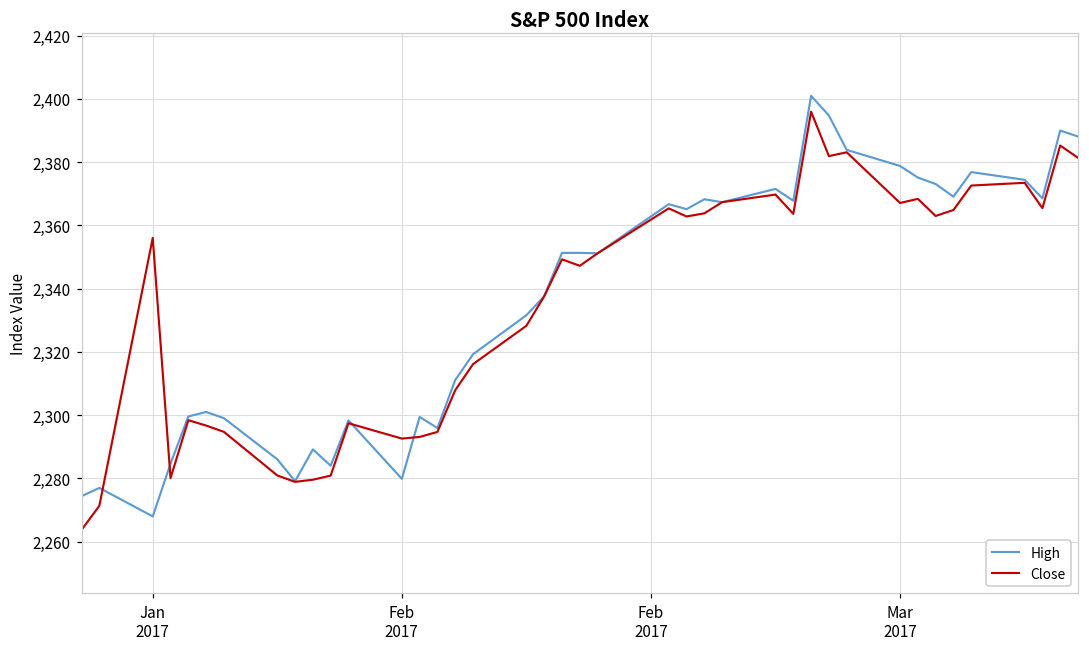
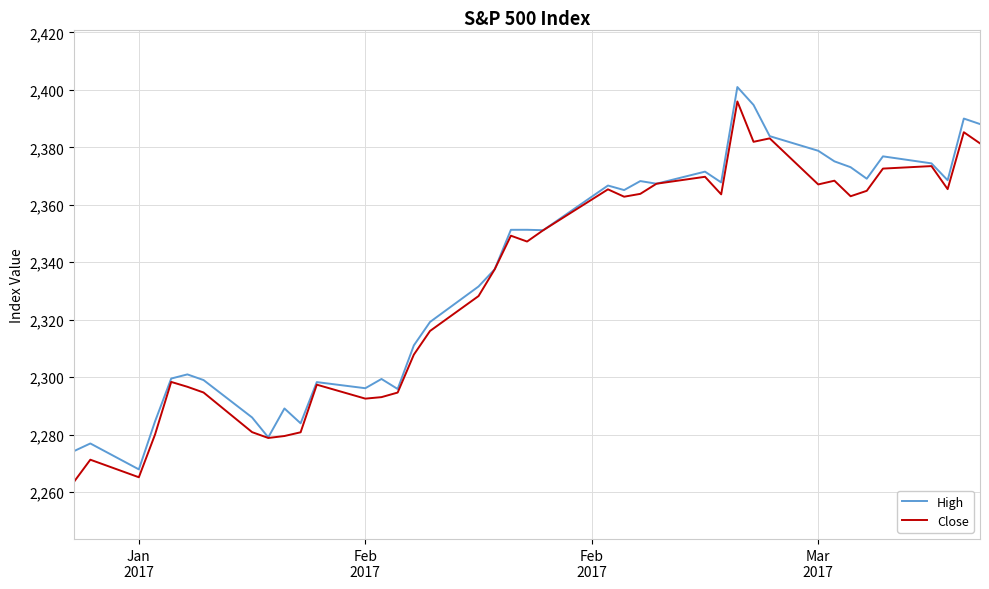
  {
    "High": {
      "Jan 2017": "2,268",
-     "Feb 2017": "2,280",
+     "Feb 2017": "2,296",
      "Mar 2017": "2,379"
    },
    "Close": {
-     "Jan 2017": "2,356",
+     "Jan 2017": "2,265",
      "Feb 2017": "2,293",
      "Mar 2017": "2,367"
    }
  }
